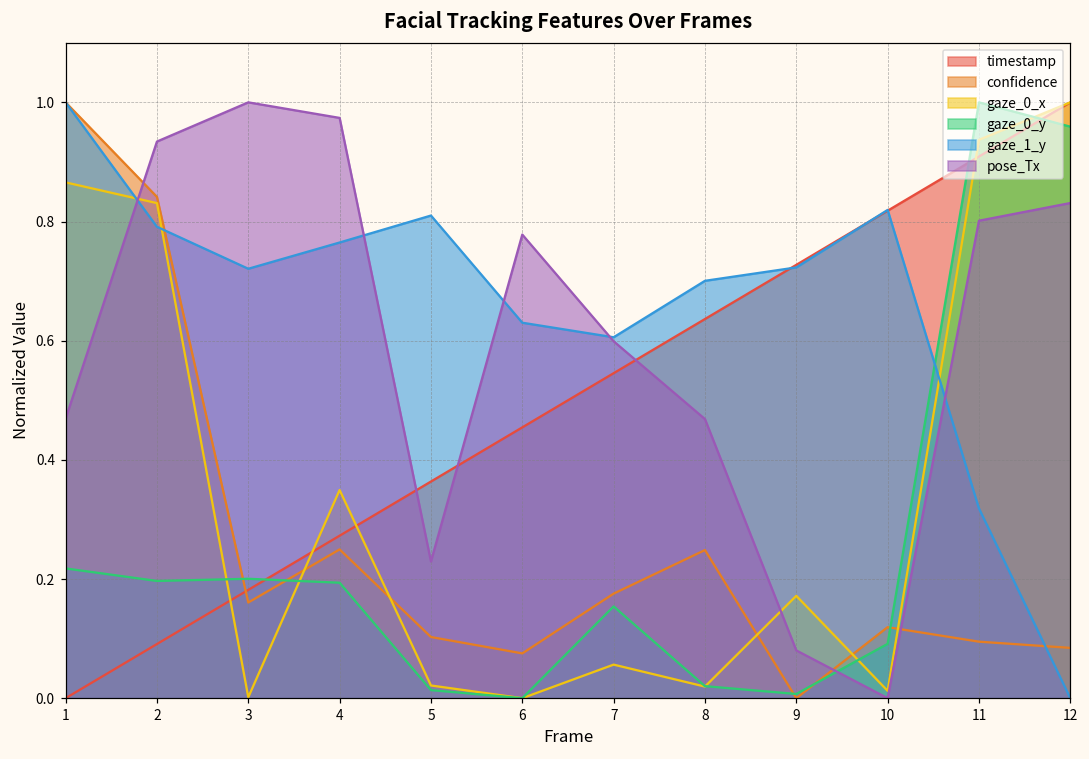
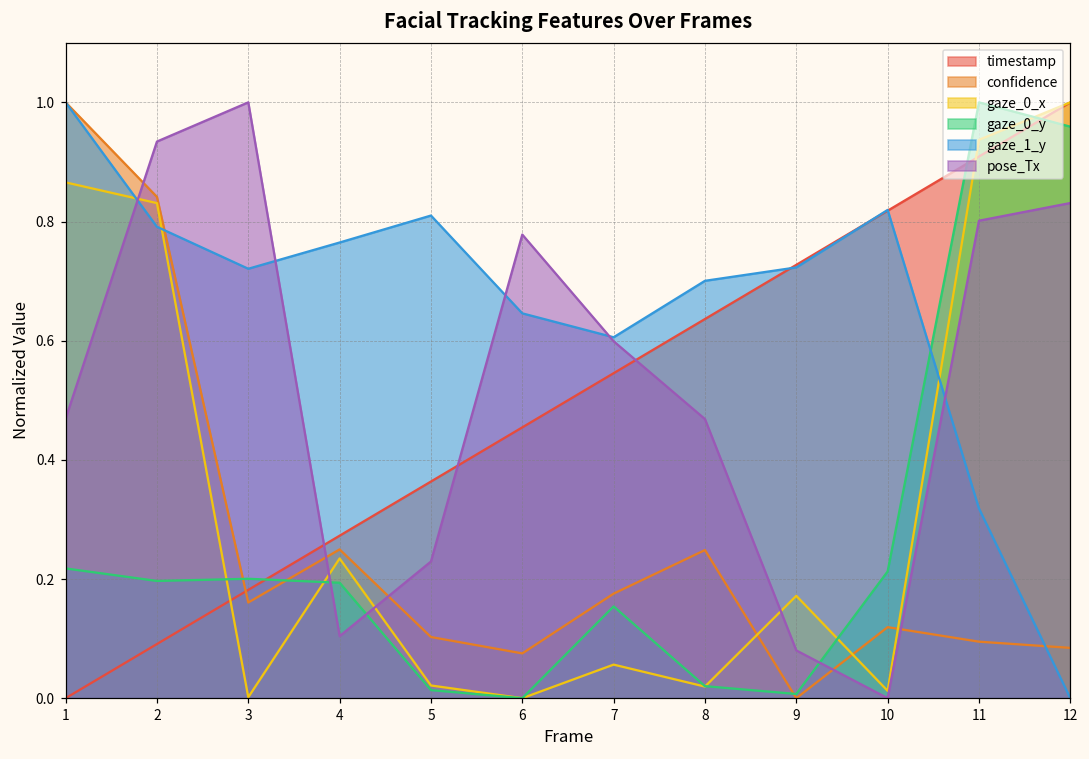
  {
    "gaze_0_x": {
      "1": 0.87,
      "2": 0.83,
      "3": 0.00,
-     "4": 0.35,
+     "4": 0.23,
      "5": 0.02,
      "7": 0.06,
      "9": 0.17,
      "10": 0.01
    },
    "gaze_0_y": {
      "1": 0.22,
      "2": 0.20,
      "3": 0.20,
      "4": 0.19,
      "5": 0.01,
      "7": 0.15,
      "9": 0.01,
-     "10": 0.09,
+     "10": 0.21,
      "12": 0.96
    },
    "gaze_1_y": {
      "2": 0.79,
      "3": 0.72,
      "4": 0.76,
      "5": 0.81,
-     "6": 0.63,
+     "6": 0.65,
      "7": 0.61,
      "8": 0.70,
      "11": 0.32,
      "12": 0.00
    },
    "pose_Tx": {
      "1": 0.47,
      "2": 0.93,
      "3": 1.00,
-     "4": 0.97,
+     "4": 0.10,
      "5": 0.23,
      "6": 0.78,
      "7": 0.60,
      "8": 0.47,
      "9": 0.08,
      "10": 0.00,
      "11": 0.80,
      "12": 0.83
    }
  }
